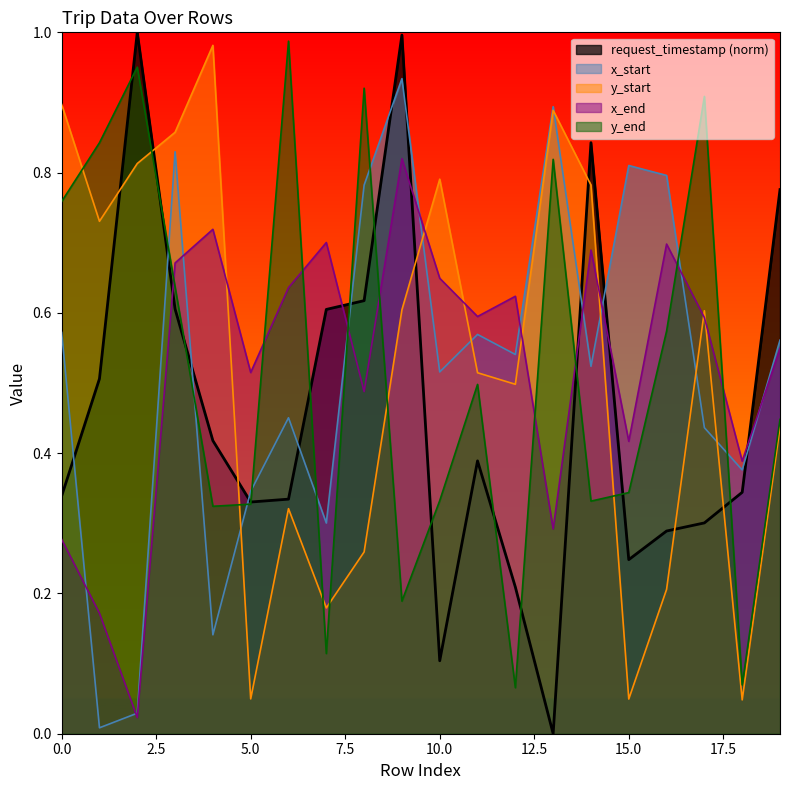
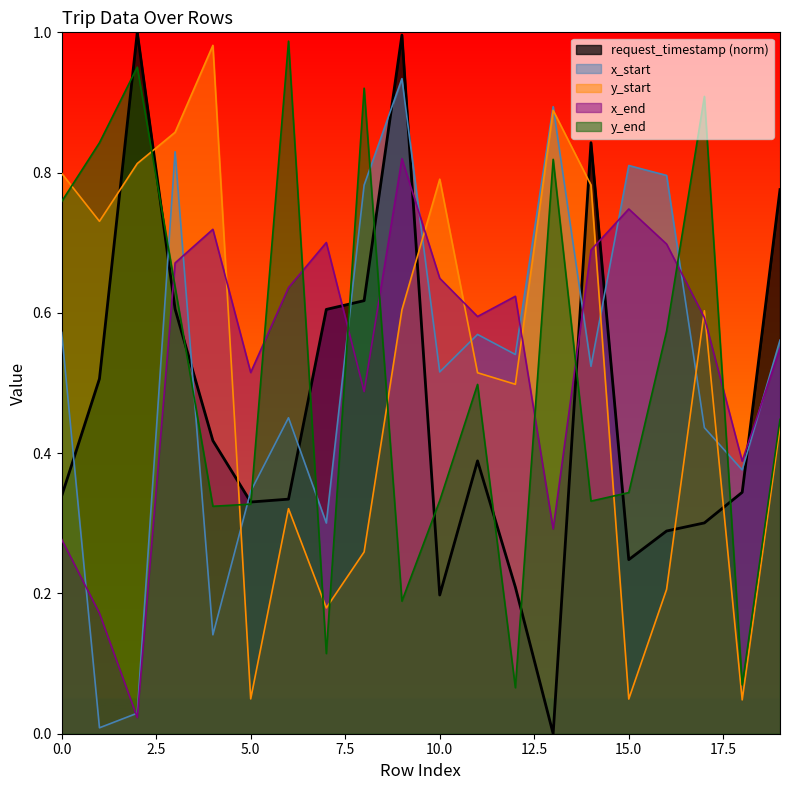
  {
    "request_timestamp (norm)": {
      "0.0": 0.34,
-     "10.0": 0.10,
+     "10.0": 0.20,
      "15.0": 0.25
    },
    "x_start": {
      "0.0": 0.57,
      "5.0": 0.35,
      "10.0": 0.52,
      "15.0": 0.81
    },
    "y_start": {
-     "0.0": 0.90,
+     "0.0": 0.80,
      "5.0": 0.05,
      "10.0": 0.79,
      "15.0": 0.05
    },
    "x_end": {
      "0.0": 0.28,
      "5.0": 0.52,
      "10.0": 0.65,
-     "15.0": 0.42
+     "15.0": 0.75
    },
    "y_end": {
      "0.0": 0.76,
      "10.0": 0.33,
      "15.0": 0.34
    }
  }
